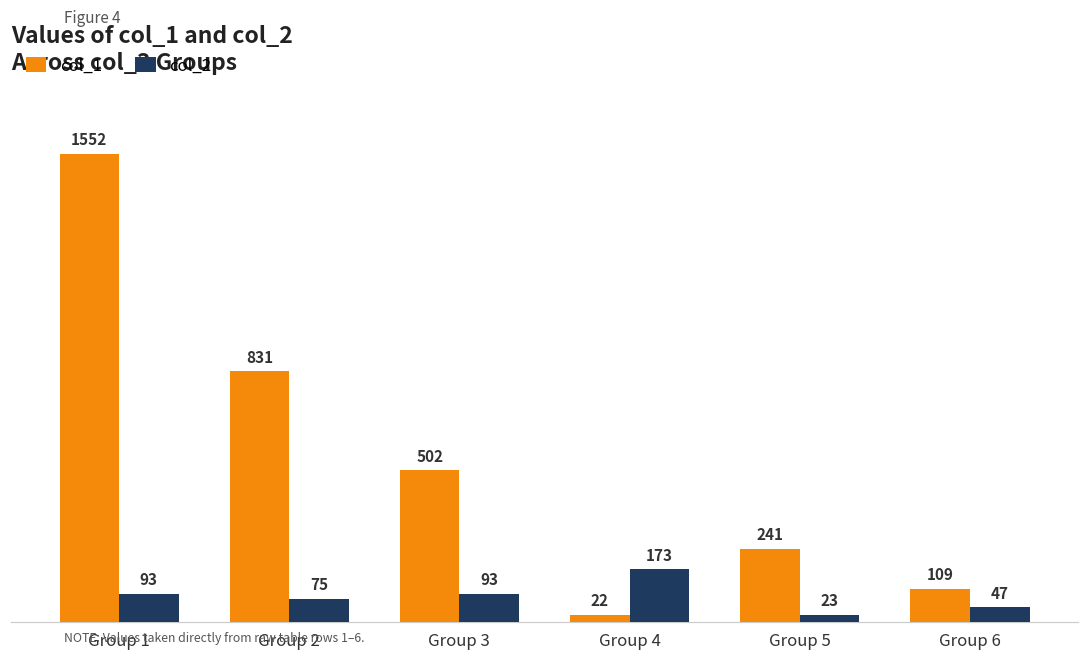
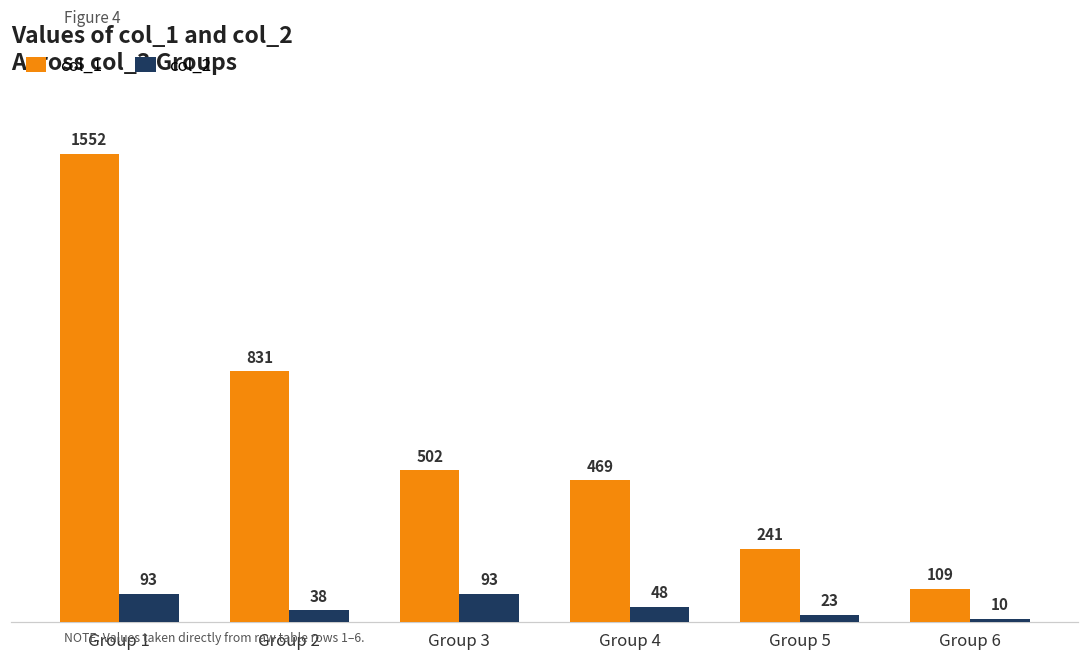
  {
    "col_1": {
      "Group 1": 1552,
      "Group 2": 831,
      "Group 3": 502,
-     "Group 4": 22,
+     "Group 4": 469,
      "Group 5": 241,
      "Group 6": 109
    },
    "col_2": {
      "Group 1": 93,
-     "Group 2": 75,
+     "Group 2": 38,
      "Group 3": 93,
-     "Group 4": 173,
+     "Group 4": 48,
      "Group 5": 23,
-     "Group 6": 47
+     "Group 6": 10
    }
  }
